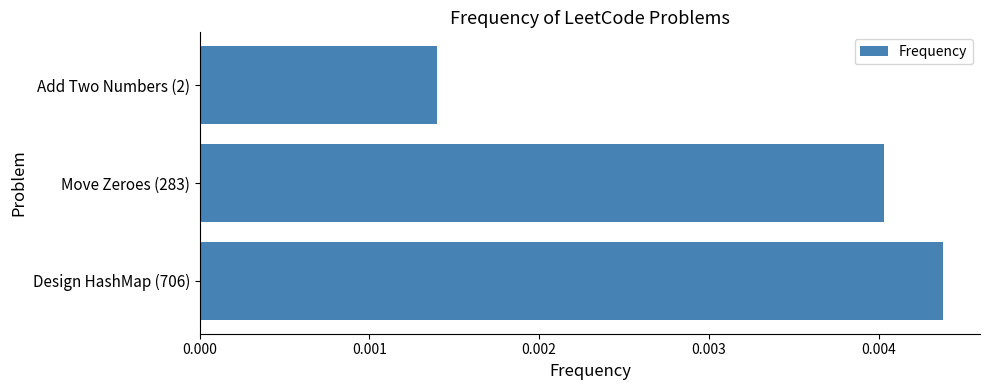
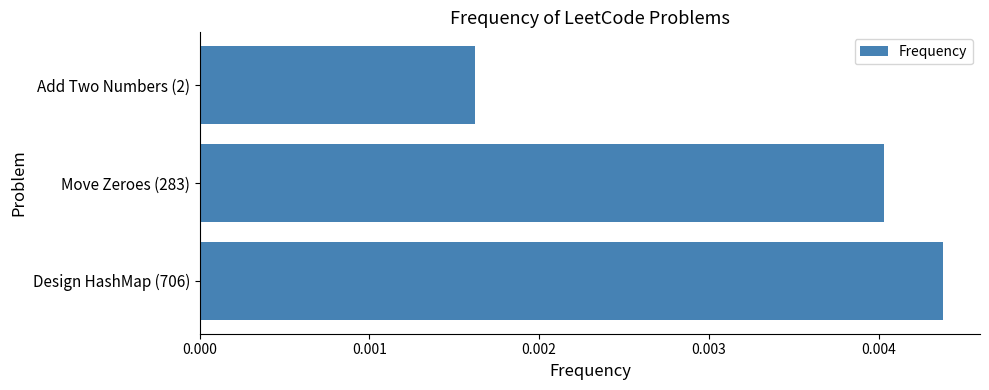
  {
-   "Add Two Numbers (2)": 0.00140,
+   "Add Two Numbers (2)": 0.00162,
    "Move Zeroes (283)": 0.00403,
    "Design HashMap (706)": 0.00438
  }
